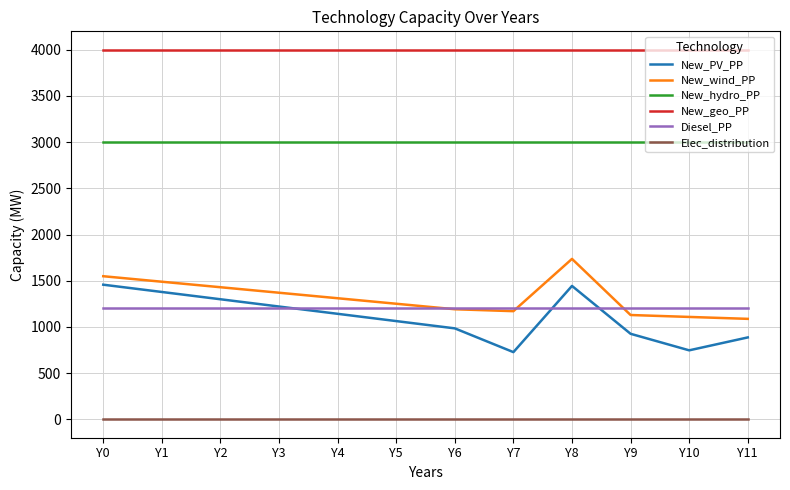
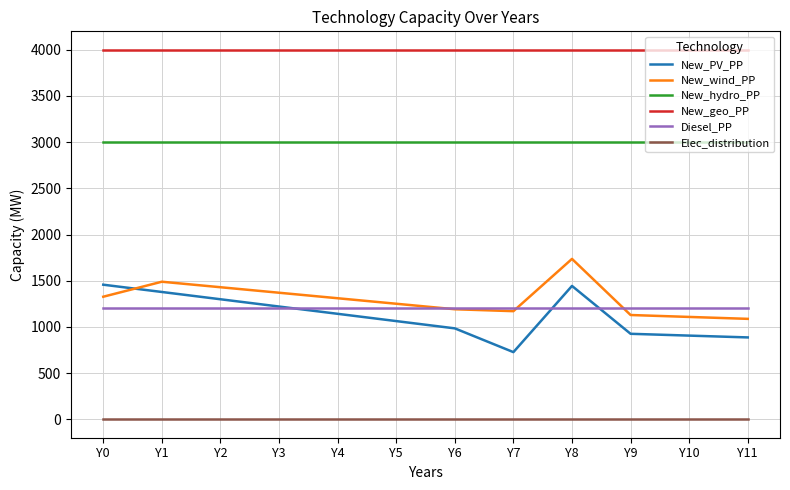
  {
    "New_PV_PP": {
      "Y0": 1500,
      "Y1": 1400,
      "Y2": 1300,
      "Y4": 1100,
      "Y5": 1100,
      "Y6": 1000,
      "Y7": 700,
      "Y8": 1400,
      "Y9": 900,
-     "Y10": 700,
+     "Y10": 900,
      "Y11": 900
    },
    "New_wind_PP": {
-     "Y0": 1500,
+     "Y0": 1300,
      "Y1": 1500,
      "Y2": 1400,
      "Y3": 1400,
      "Y4": 1300,
      "Y5": 1300,
      "Y7": 1200,
      "Y8": 1700,
      "Y9": 1100,
      "Y10": 1100,
      "Y11": 1100
    },
    "New_hydro_PP": {
      "Y0": 3000,
      "Y1": 3000,
      "Y2": 3000,
      "Y3": 3000,
      "Y4": 3000,
      "Y5": 3000,
      "Y6": 3000,
      "Y7": 3000,
      "Y8": 3000,
      "Y9": 3000
    },
    "New_geo_PP": {
      "Y0": 4000,
      "Y1": 4000,
      "Y2": 4000,
      "Y3": 4000,
      "Y4": 4000,
      "Y5": 4000,
      "Y6": 4000,
      "Y7": 4000,
      "Y8": 4000,
      "Y9": 4000
    },
    "Diesel_PP": {
      "Y0": 1200,
      "Y1": 1200,
      "Y2": 1200,
      "Y4": 1200,
      "Y5": 1200,
      "Y7": 1200,
      "Y8": 1200,
      "Y9": 1200,
      "Y10": 1200,
      "Y11": 1200
    },
    "Elec_distribution": {
      "Y0": 0,
      "Y1": 0,
      "Y2": 0,
      "Y3": 0,
      "Y4": 0,
      "Y5": 0,
      "Y6": 0,
      "Y7": 0,
      "Y8": 0,
      "Y9": 0,
      "Y10": 0,
      "Y11": 0
    }
  }
